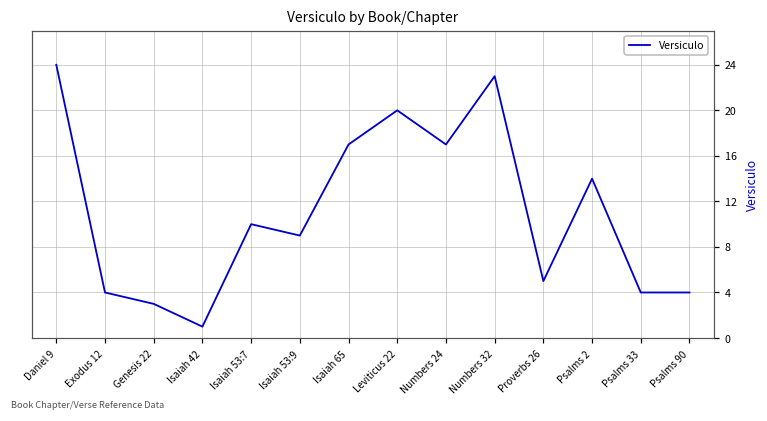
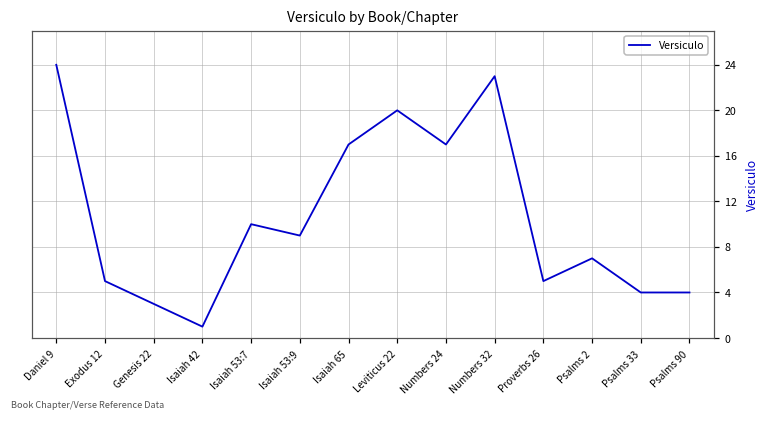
  {
    "Daniel 9": 24,
-   "Exodus 12": 4,
+   "Exodus 12": 5,
    "Genesis 22": 3,
    "Isaiah 42": 1,
    "Isaiah 53:7": 10,
    "Isaiah 53:9": 9,
    "Isaiah 65": 17,
    "Leviticus 22": 20,
    "Numbers 24": 17,
    "Numbers 32": 23,
    "Proverbs 26": 5,
-   "Psalms 2": 14,
+   "Psalms 2": 7,
    "Psalms 33": 4,
    "Psalms 90": 4
  }
